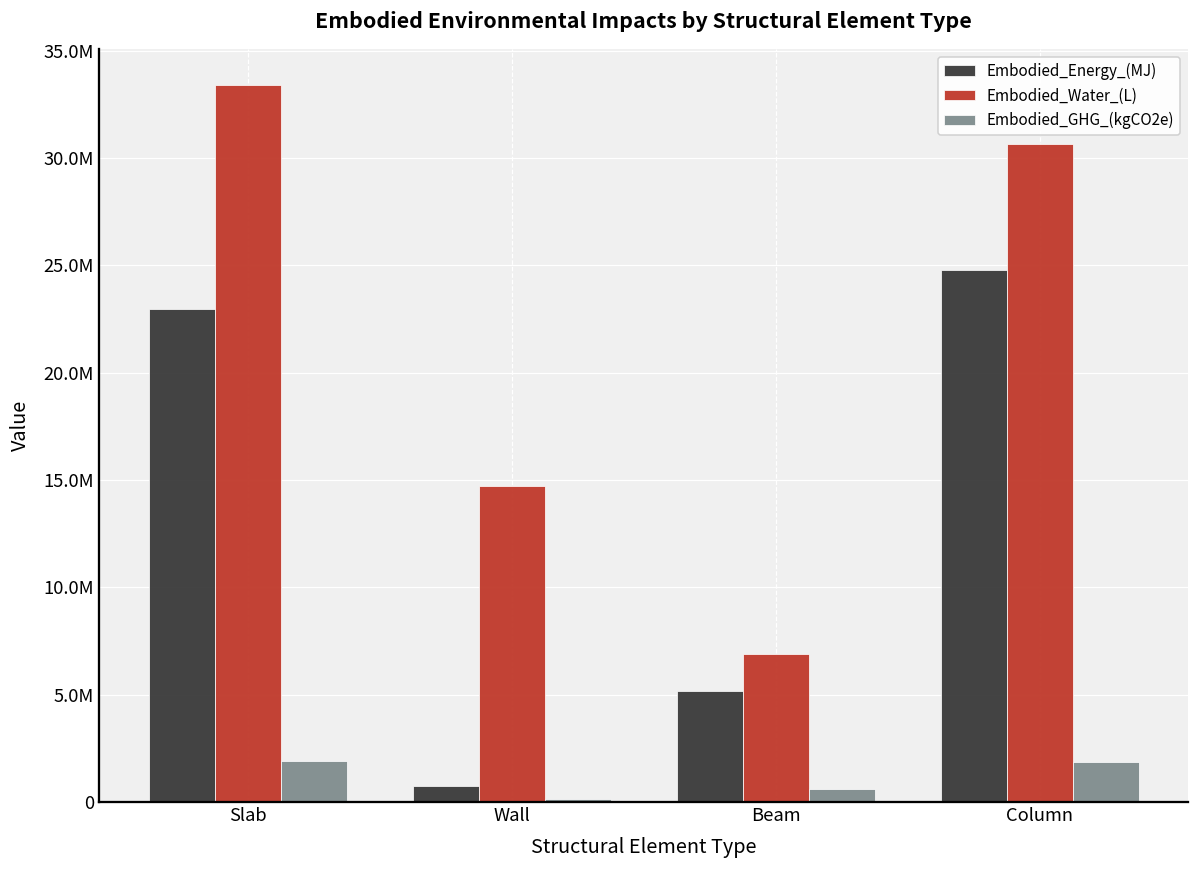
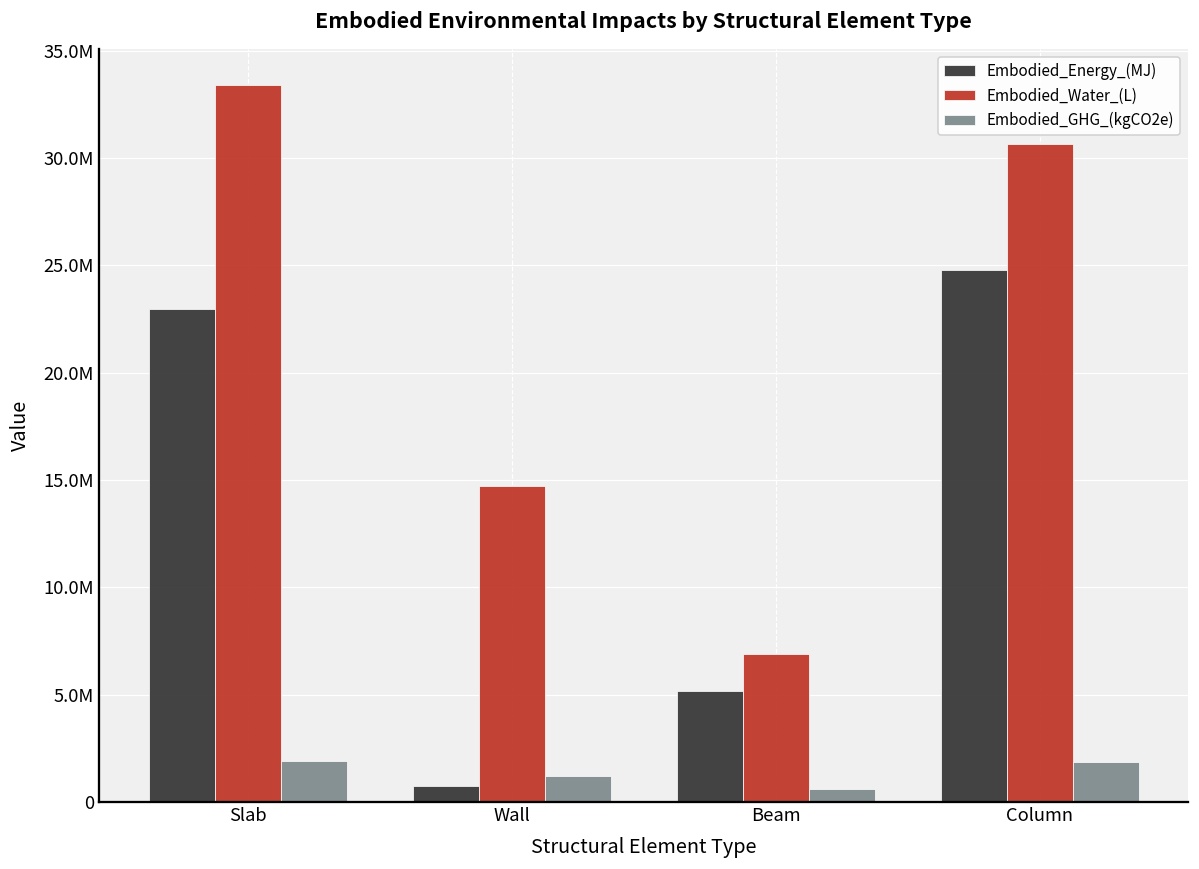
  {
    "Embodied_Energy_(MJ)": {
      "Slab": 23000000,
      "Wall": 700000,
      "Beam": 5200000,
      "Column": 24800000
    },
    "Embodied_Water_(L)": {
      "Slab": 33400000,
      "Wall": 14700000,
      "Beam": 6900000,
      "Column": 30700000
    },
    "Embodied_GHG_(kgCO2e)": {
      "Slab": 1900000,
-     "Wall": 200000,
+     "Wall": 1200000,
      "Beam": 600000,
      "Column": 1900000
    }
  }
